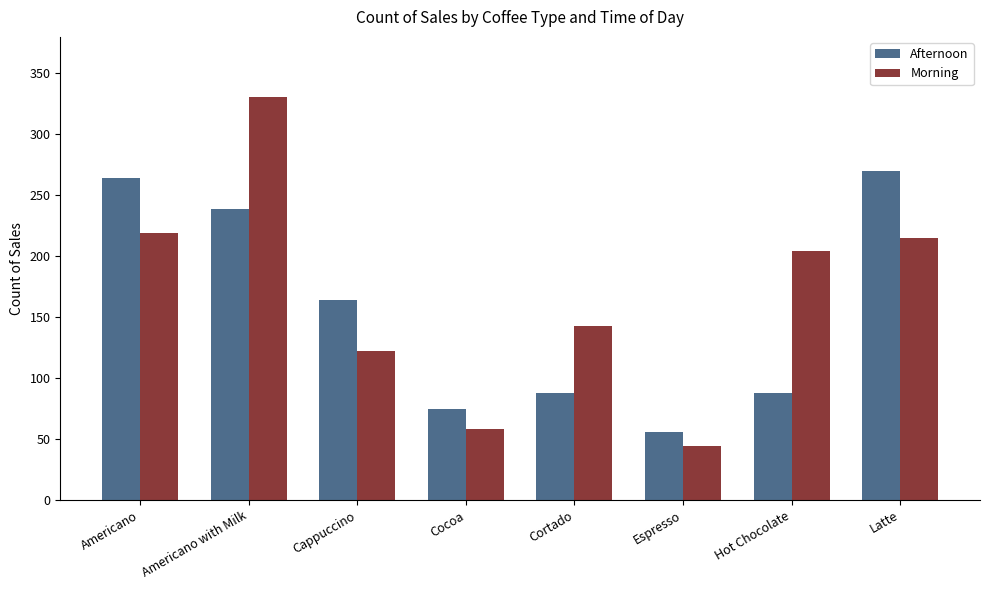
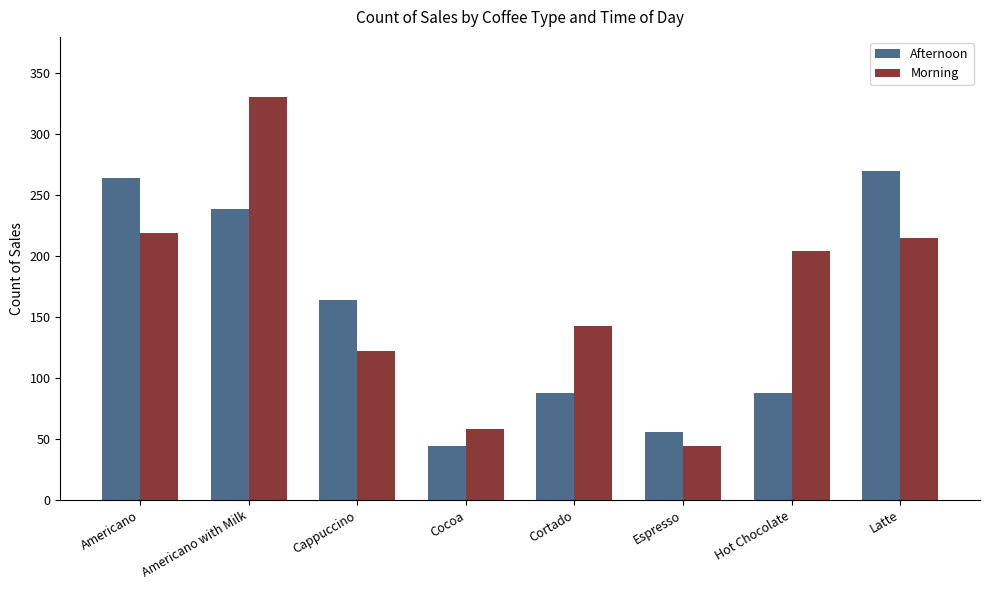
  {
    "Afternoon": {
      "Americano": 264,
      "Americano with Milk": 239,
      "Cappuccino": 164,
-     "Cocoa": 75,
+     "Cocoa": 44,
      "Cortado": 88,
      "Espresso": 56,
      "Hot Chocolate": 88,
      "Latte": 270
    },
    "Morning": {
      "Americano": 219,
      "Americano with Milk": 331,
      "Cappuccino": 122,
      "Cocoa": 58,
      "Cortado": 143,
      "Espresso": 44,
      "Hot Chocolate": 204,
      "Latte": 215
    }
  }
